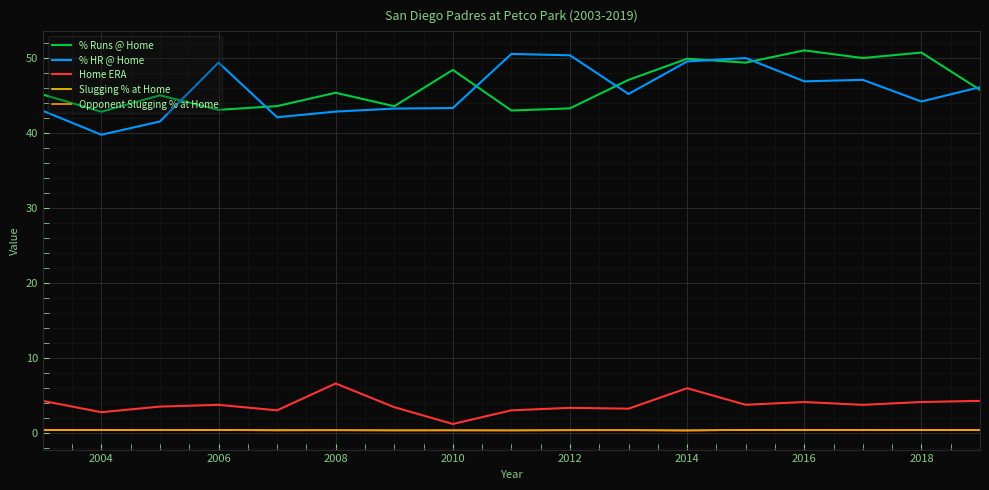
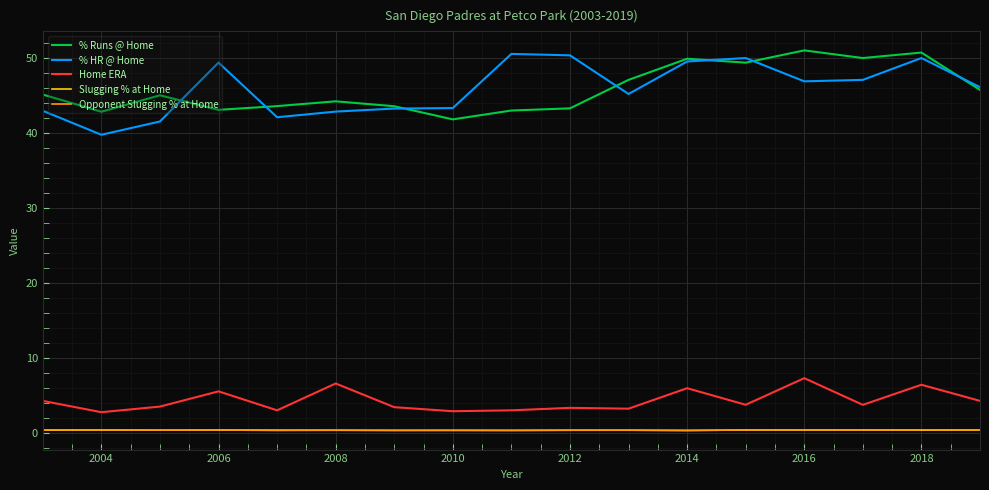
  {
    "% Runs @ Home": {
-     "2008": 45,
-     "2010": 48,
+     "2008": 44,
+     "2010": 42,
      "2012": 43,
      "2014": 50,
      "2016": 51,
      "2018": 51
    },
    "% HR @ Home": {
      "2004": 40,
      "2008": 43,
      "2010": 43,
      "2012": 50,
      "2014": 50,
      "2016": 47,
-     "2018": 44
+     "2018": 50
    },
    "Home ERA": {
      "2004": 3,
-     "2006": 4,
+     "2006": 6,
      "2008": 7,
-     "2010": 1,
+     "2010": 3,
      "2012": 3,
      "2014": 6,
-     "2016": 4,
-     "2018": 4
+     "2016": 7,
+     "2018": 6
    }
  }
